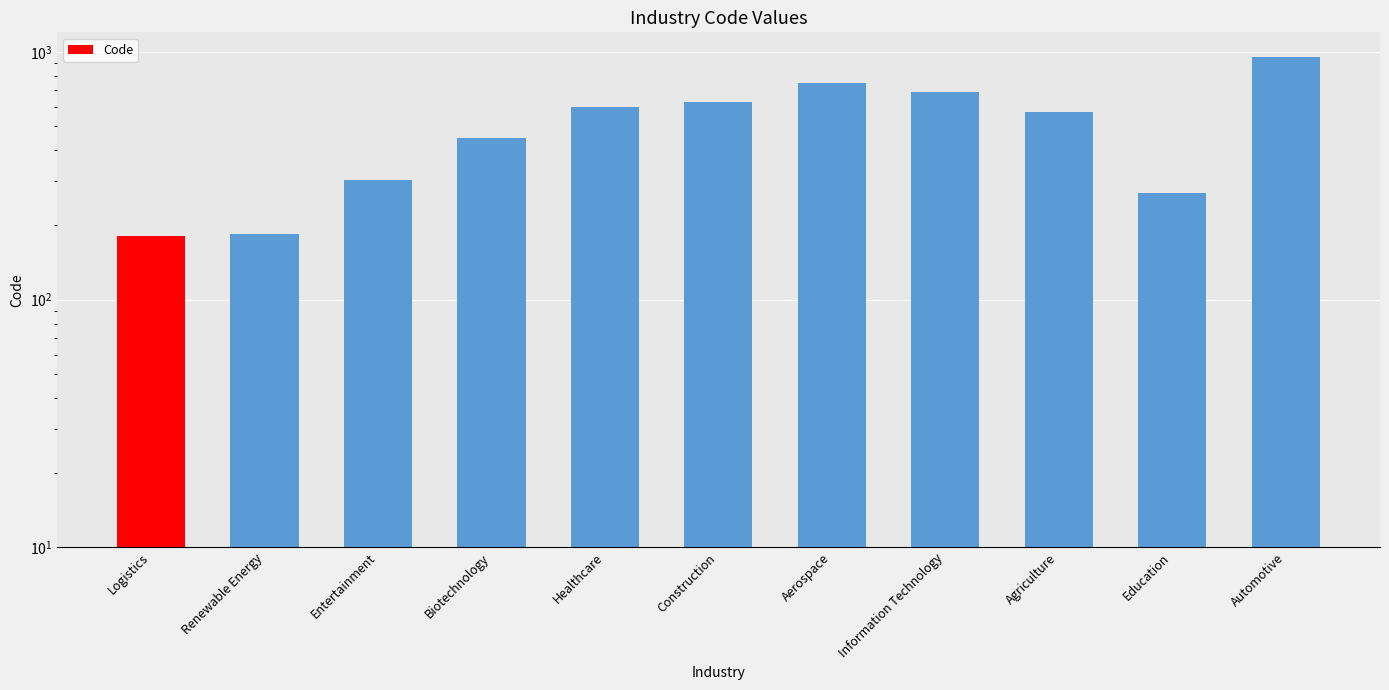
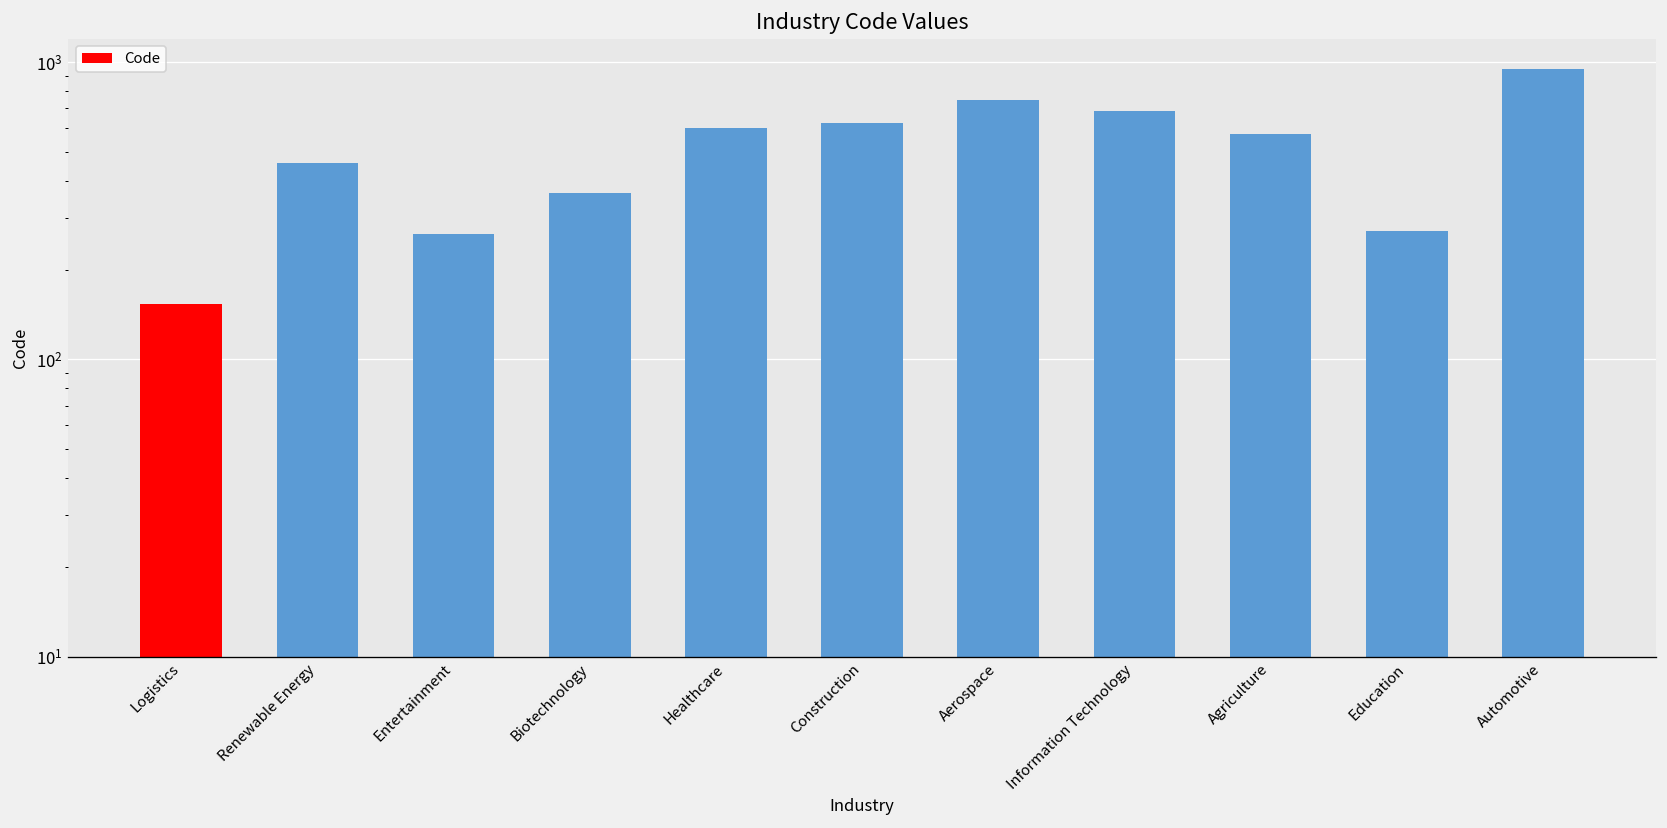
  {
-   "Logistics": 180,
-   "Renewable Energy": 180,
-   "Entertainment": 310,
-   "Biotechnology": 450,
+   "Logistics": 150,
+   "Renewable Energy": 460,
+   "Entertainment": 260,
+   "Biotechnology": 360,
    "Healthcare": 600,
    "Construction": 630,
    "Aerospace": 750,
    "Information Technology": 690,
    "Agriculture": 570,
    "Education": 270,
    "Automotive": 950
  }
